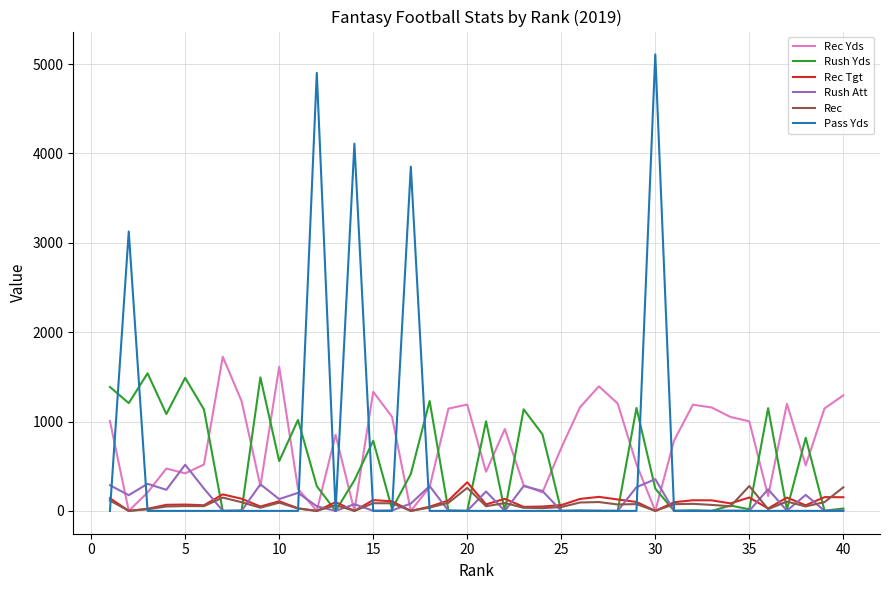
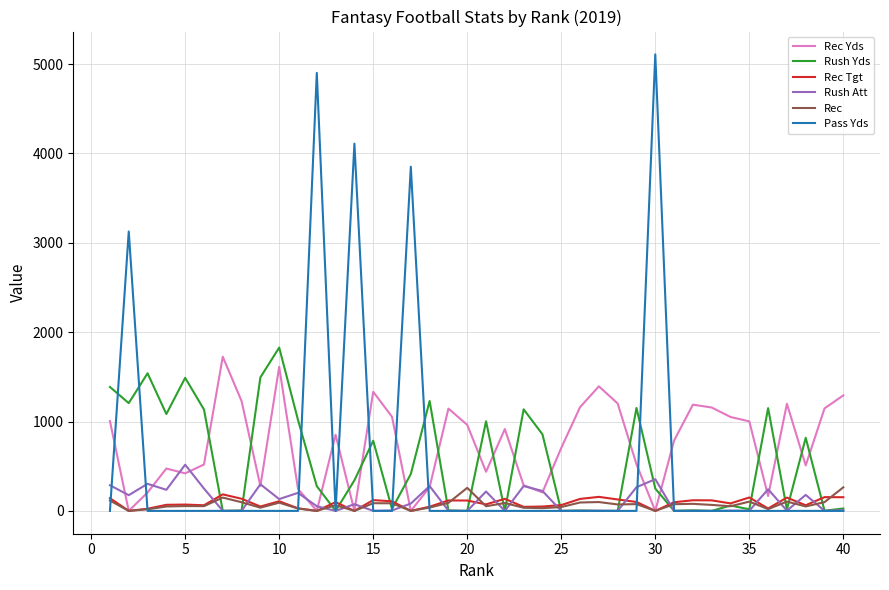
  {
    "Rec Yds": {
      "5": 400,
      "10": 1600,
      "15": 1300,
-     "20": 1200,
+     "20": 1000,
      "25": 700,
      "35": 1000,
      "40": 1300
    },
    "Rush Yds": {
      "5": 1500,
-     "10": 600,
+     "10": 1800,
      "15": 800,
      "30": 300
    },
    "Rec Tgt": {
      "15": 100,
-     "20": 300,
+     "20": 100,
      "35": 200,
      "40": 200
    },
    "Rush Att": {
      "5": 500,
      "30": 400
    },
    "Rec": {
      "15": 100,
      "20": 300,
-     "35": 300,
+     "35": 100,
      "40": 300
    },
    "Pass Yds": {
      "5": 0,
      "10": 0,
      "30": 5100
    }
  }
